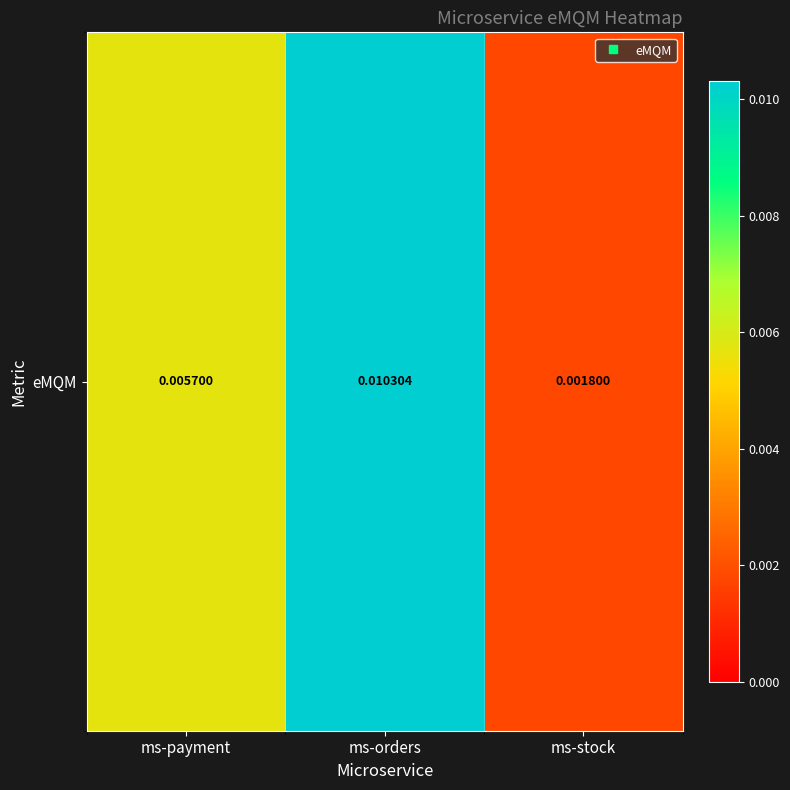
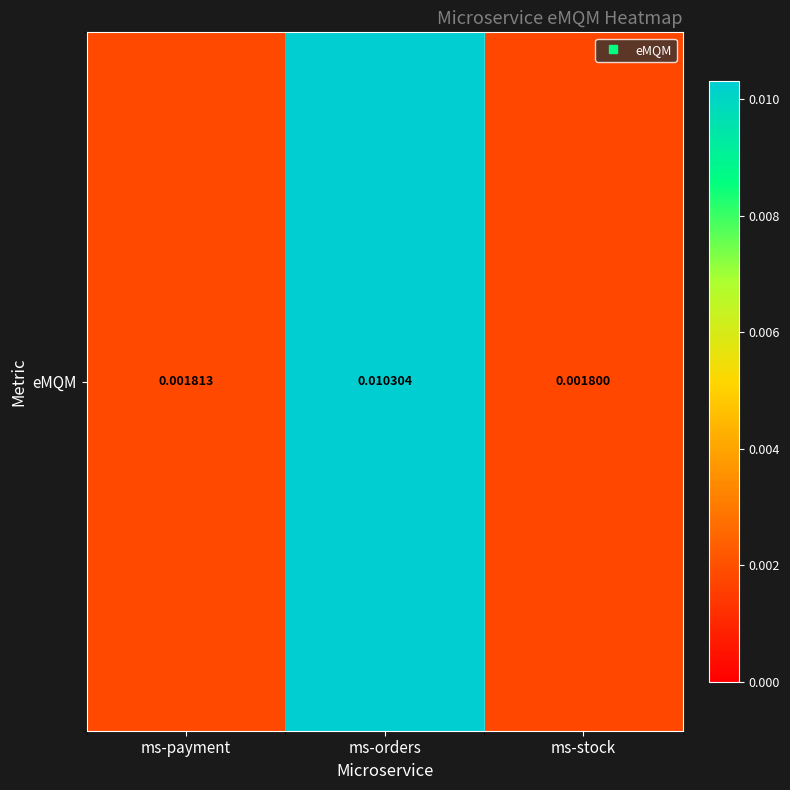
  {
    "eMQM": {
-     "ms-payment": 0.005700,
+     "ms-payment": 0.001813,
      "ms-orders": 0.010304,
      "ms-stock": 0.001800
    }
  }
